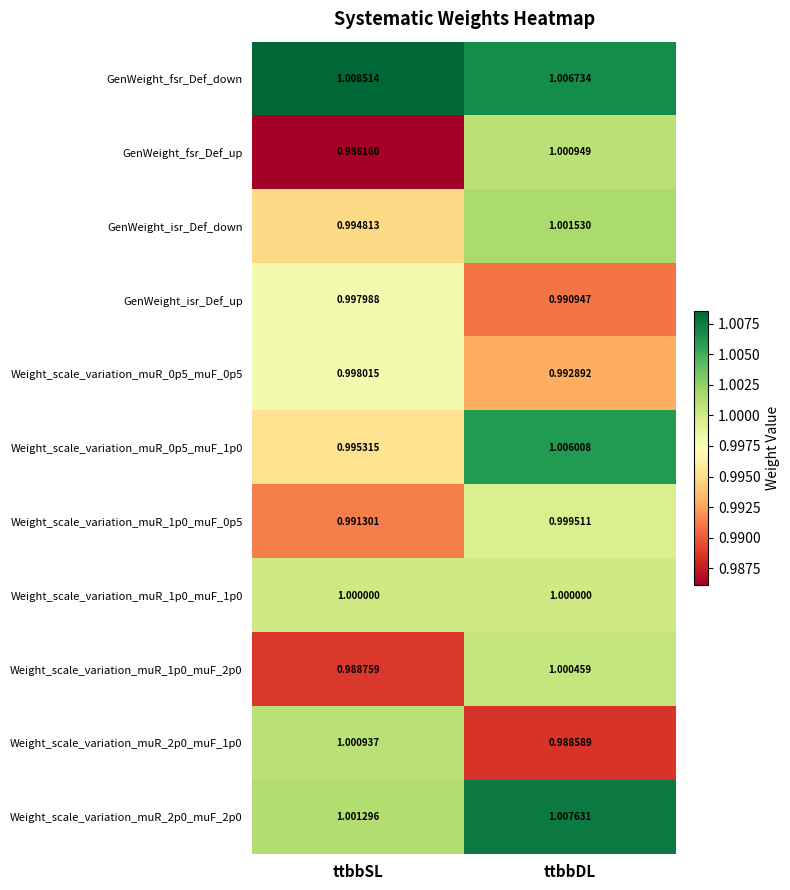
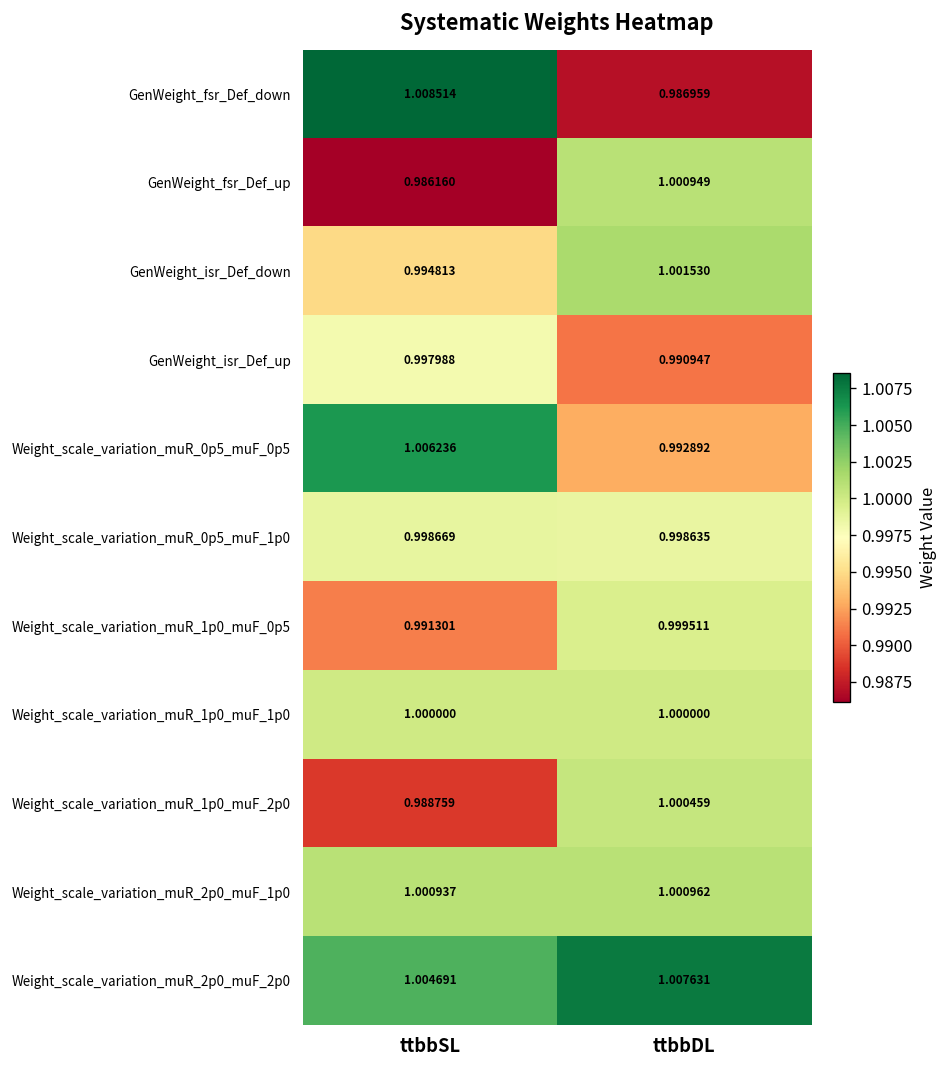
  {
    "GenWeight_fsr_Def_down": {
      "ttbbSL": 1.008514,
-     "ttbbDL": 1.006734
+     "ttbbDL": 0.986959
    },
    "GenWeight_fsr_Def_up": {
      "ttbbSL": 0.986160,
      "ttbbDL": 1.000949
    },
    "GenWeight_isr_Def_down": {
      "ttbbSL": 0.994813,
      "ttbbDL": 1.001530
    },
    "GenWeight_isr_Def_up": {
      "ttbbSL": 0.997988,
      "ttbbDL": 0.990947
    },
    "Weight_scale_variation_muR_0p5_muF_0p5": {
-     "ttbbSL": 0.998015,
+     "ttbbSL": 1.006236,
      "ttbbDL": 0.992892
    },
    "Weight_scale_variation_muR_0p5_muF_1p0": {
-     "ttbbSL": 0.995315,
-     "ttbbDL": 1.006008
+     "ttbbSL": 0.998669,
+     "ttbbDL": 0.998635
    },
    "Weight_scale_variation_muR_1p0_muF_0p5": {
      "ttbbSL": 0.991301,
      "ttbbDL": 0.999511
    },
    "Weight_scale_variation_muR_1p0_muF_1p0": {
      "ttbbSL": 1.000000,
      "ttbbDL": 1.000000
    },
    "Weight_scale_variation_muR_1p0_muF_2p0": {
      "ttbbSL": 0.988759,
      "ttbbDL": 1.000459
    },
    "Weight_scale_variation_muR_2p0_muF_1p0": {
      "ttbbSL": 1.000937,
-     "ttbbDL": 0.988589
+     "ttbbDL": 1.000962
    },
    "Weight_scale_variation_muR_2p0_muF_2p0": {
-     "ttbbSL": 1.001296,
+     "ttbbSL": 1.004691,
      "ttbbDL": 1.007631
    }
  }
